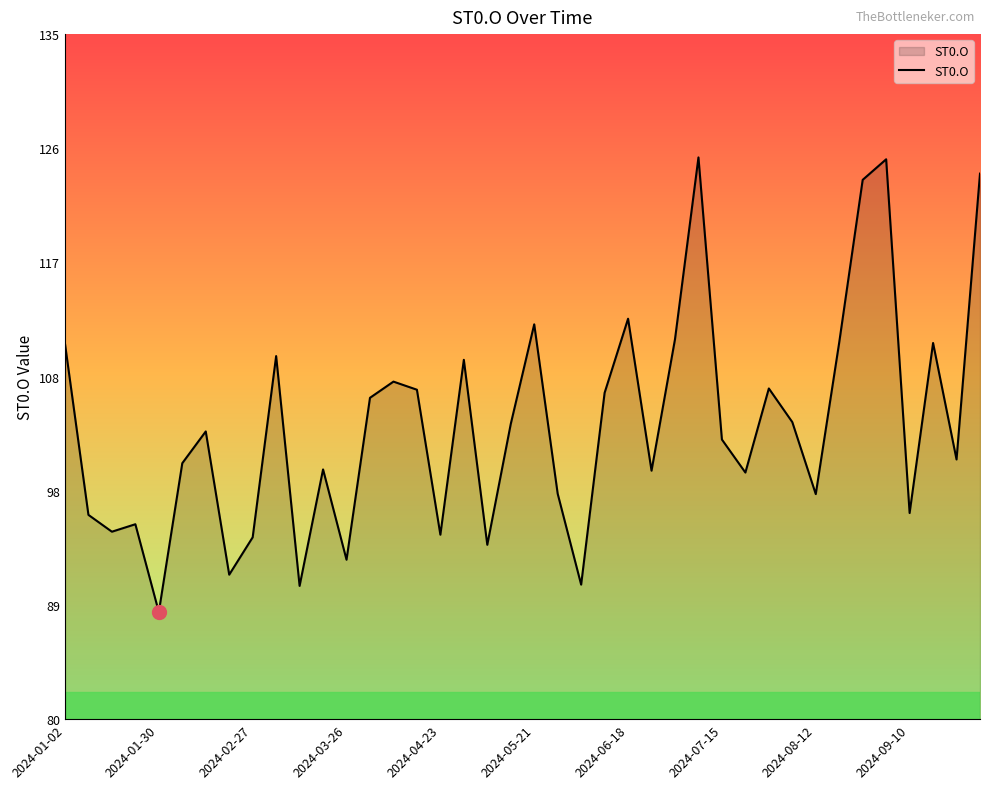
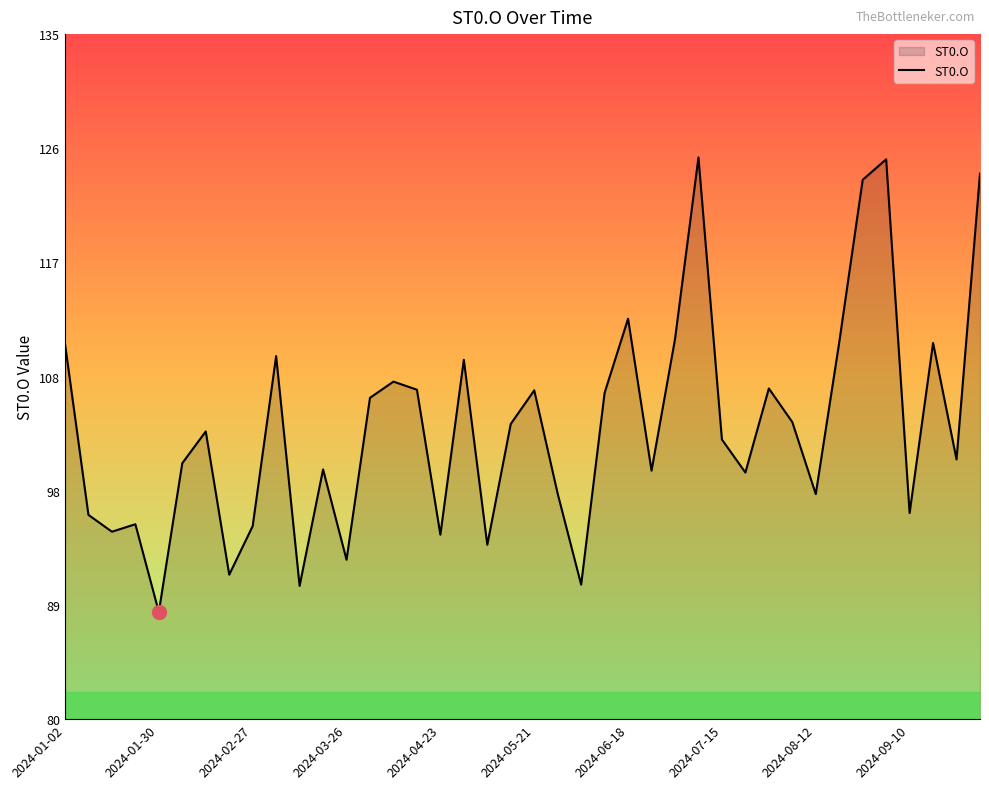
  {
    "ST0.O": {
      "2024-01-02": 110.2,
-     "2024-02-27": 94.6,
+     "2024-02-27": 95.5,
      "2024-03-26": 92.8,
      "2024-04-23": 94.8,
-     "2024-05-21": 111.7,
+     "2024-05-21": 106.4,
      "2024-06-18": 112.2,
      "2024-07-15": 102.5,
      "2024-08-12": 98.1,
      "2024-09-10": 96.6
    }
  }
